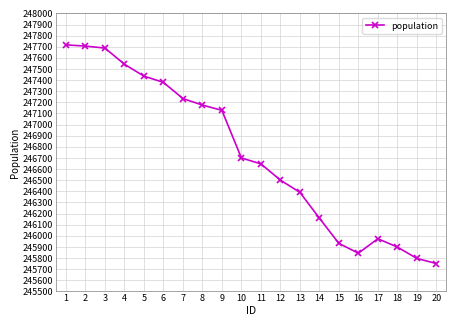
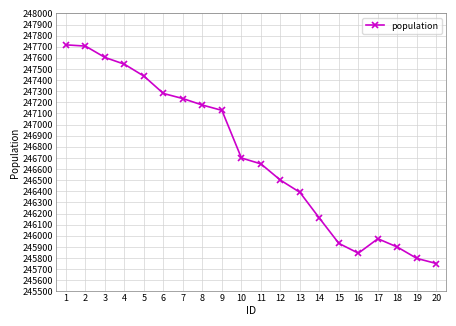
  {
    "1": 247720,
    "2": 247710,
-   "3": 247690,
+   "3": 247600,
    "4": 247540,
    "5": 247440,
-   "6": 247380,
+   "6": 247280,
    "7": 247230,
    "8": 247180,
    "9": 247130,
    "10": 246700,
    "11": 246650,
    "12": 246500,
    "13": 246390,
    "14": 246160,
    "15": 245930,
    "16": 245840,
    "17": 245970,
    "18": 245900,
    "19": 245800,
    "20": 245750
  }
